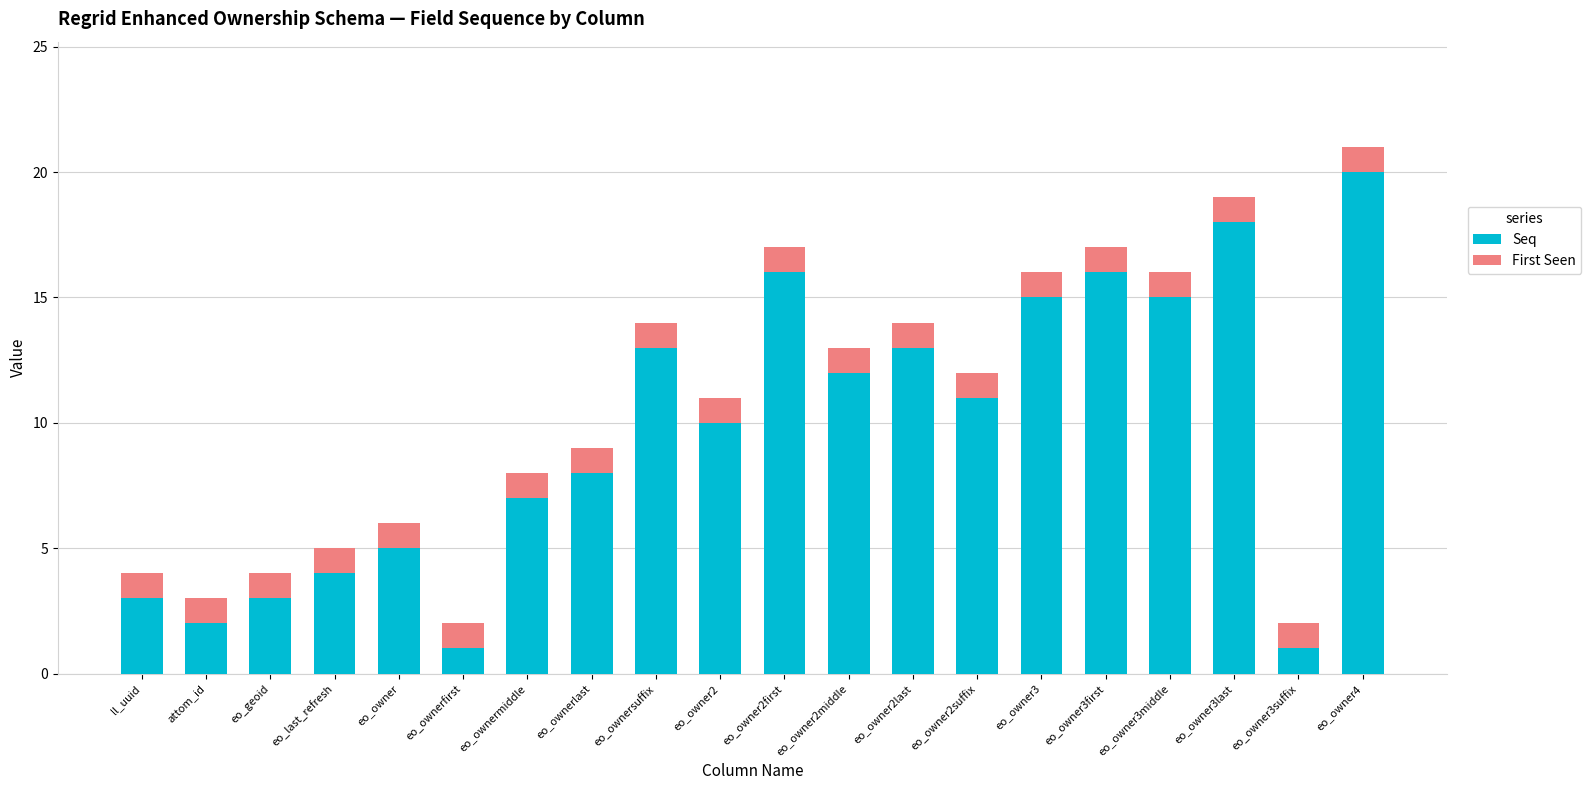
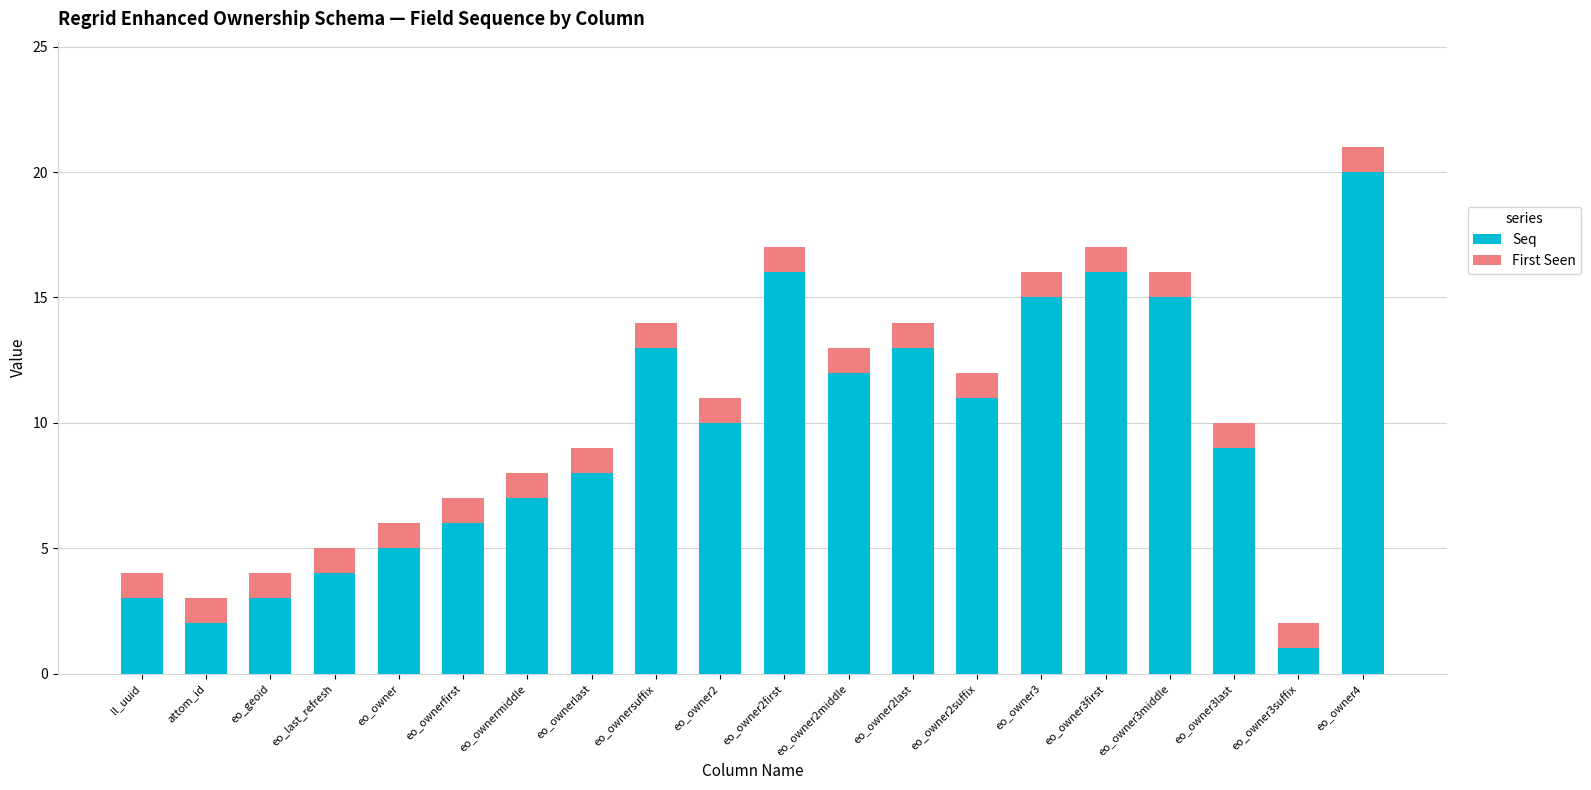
  {
    "Seq": {
      "ll_uuid": 3,
      "attom_id": 2,
      "eo_geoid": 3,
      "eo_last_refresh": 4,
      "eo_owner": 5,
-     "eo_ownerfirst": 1,
+     "eo_ownerfirst": 6,
      "eo_ownermiddle": 7,
      "eo_ownerlast": 8,
      "eo_ownersuffix": 13,
      "eo_owner2": 10,
      "eo_owner2first": 16,
      "eo_owner2middle": 12,
      "eo_owner2last": 13,
      "eo_owner2suffix": 11,
      "eo_owner3": 15,
      "eo_owner3first": 16,
      "eo_owner3middle": 15,
-     "eo_owner3last": 18,
+     "eo_owner3last": 9,
      "eo_owner3suffix": 1,
      "eo_owner4": 20
    },
    "First Seen": {
      "ll_uuid": 1,
      "attom_id": 1,
      "eo_geoid": 1,
      "eo_last_refresh": 1,
      "eo_owner": 1,
      "eo_ownerfirst": 1,
      "eo_ownermiddle": 1,
      "eo_ownerlast": 1,
      "eo_ownersuffix": 1,
      "eo_owner2": 1,
      "eo_owner2first": 1,
      "eo_owner2middle": 1,
      "eo_owner2last": 1,
      "eo_owner2suffix": 1,
      "eo_owner3": 1,
      "eo_owner3first": 1,
      "eo_owner3middle": 1,
      "eo_owner3last": 1,
      "eo_owner3suffix": 1,
      "eo_owner4": 1
    }
  }
